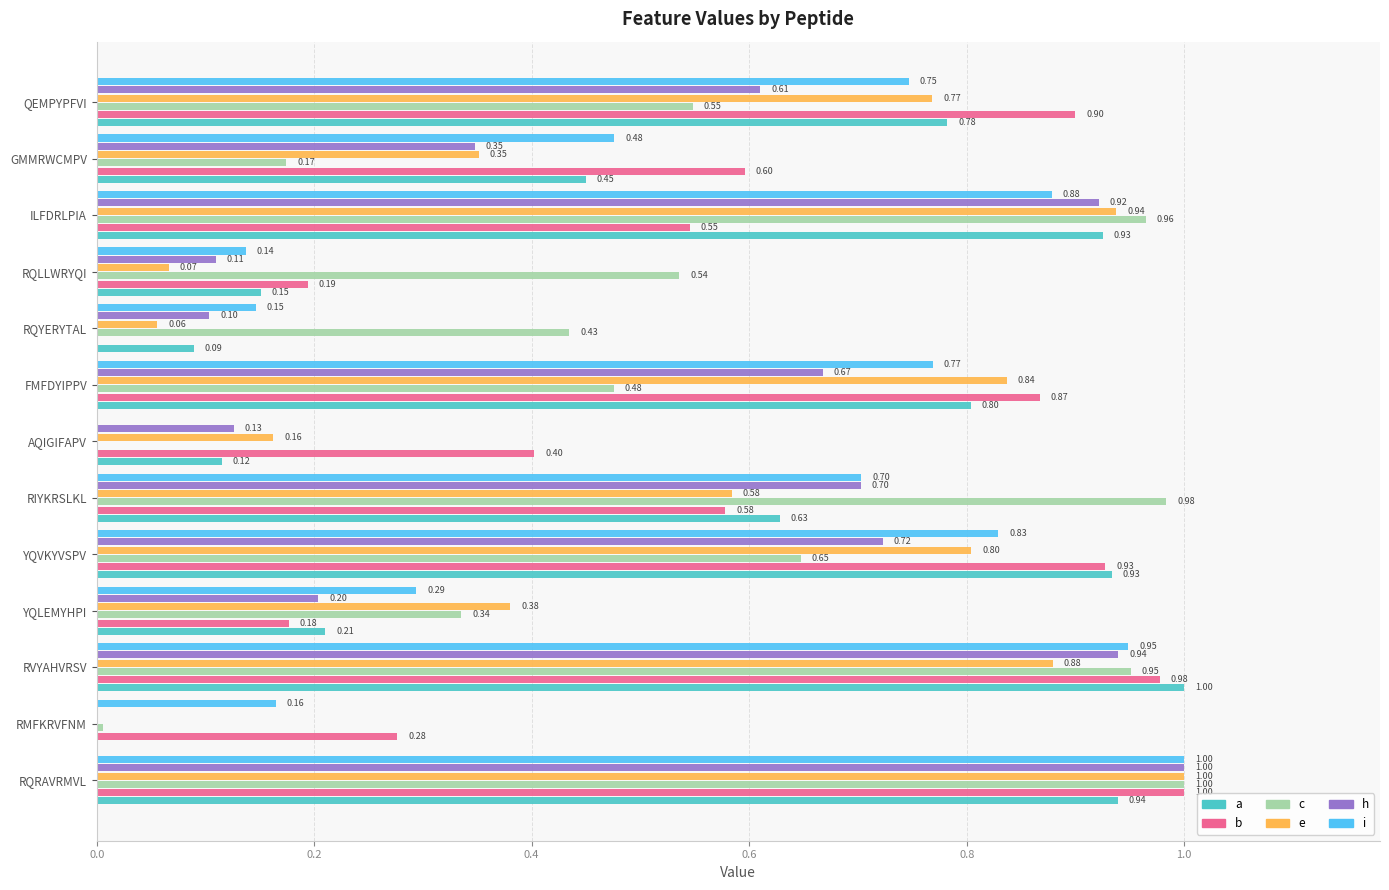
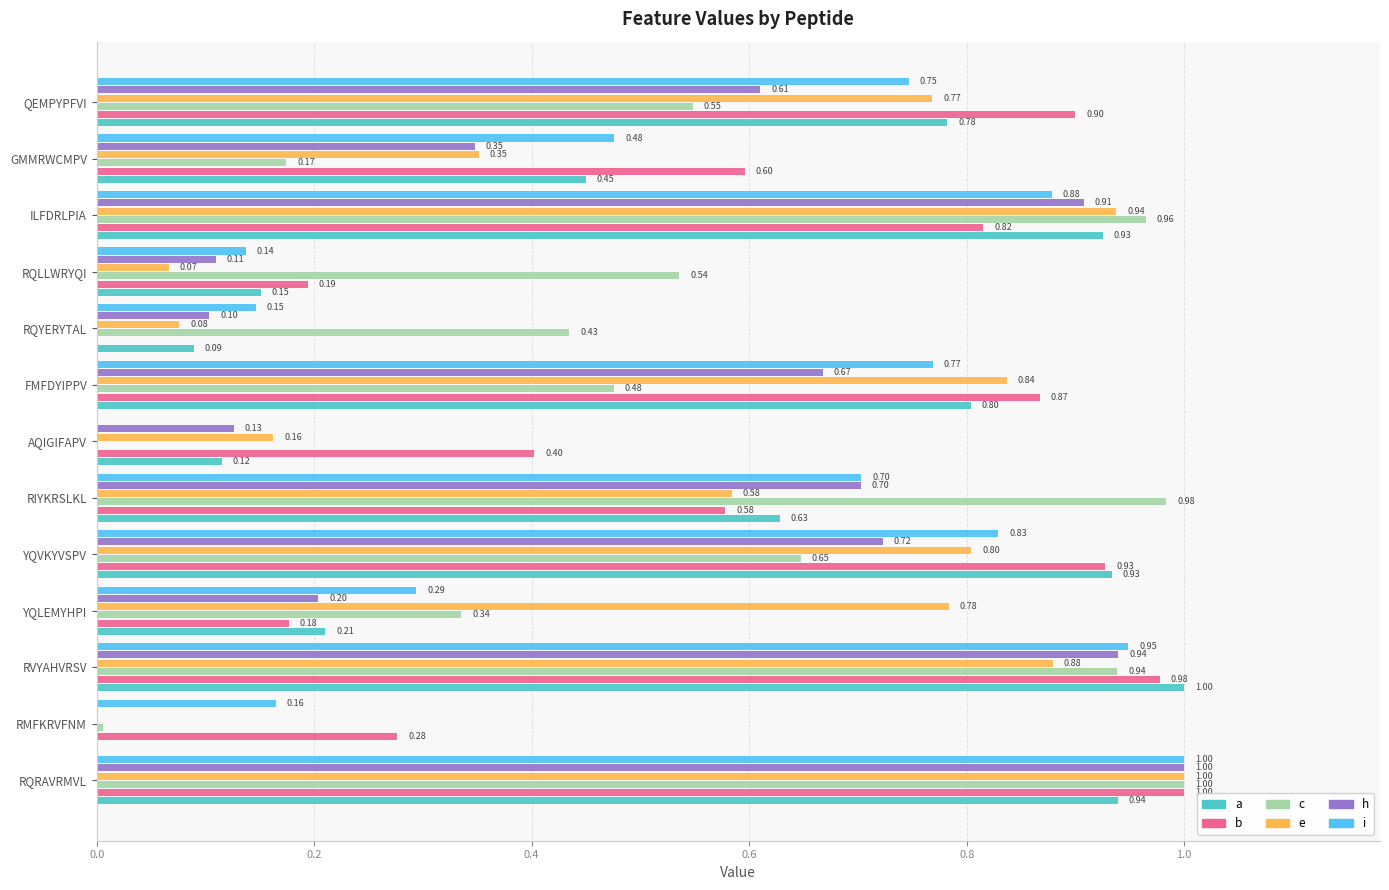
  {
    "b": {
      "QEMPYPFVI": 0.90,
      "GMMRWCMPV": 0.60,
-     "ILFDRLPIA": 0.55,
+     "ILFDRLPIA": 0.82,
      "RQLLWRYQI": 0.19,
      "FMFDYIPPV": 0.87,
      "AQIGIFAPV": 0.40,
      "RIYKRSLKL": 0.58,
      "YQLEMYHPI": 0.18,
      "RVYAHVRSV": 0.98,
      "RMFKRVFNM": 0.28
    },
    "c": {
      "QEMPYPFVI": 0.55,
      "GMMRWCMPV": 0.17,
      "ILFDRLPIA": 0.96,
      "RQLLWRYQI": 0.54,
      "RQYERYTAL": 0.43,
      "FMFDYIPPV": 0.48,
      "RIYKRSLKL": 0.98,
      "YQVKYVSPV": 0.65,
      "YQLEMYHPI": 0.34,
-     "RVYAHVRSV": 0.95,
+     "RVYAHVRSV": 0.94,
      "RQRAVRMVL": 1.00
    },
    "e": {
      "QEMPYPFVI": 0.77,
      "GMMRWCMPV": 0.35,
      "ILFDRLPIA": 0.94,
      "RQLLWRYQI": 0.07,
-     "RQYERYTAL": 0.06,
+     "RQYERYTAL": 0.08,
      "FMFDYIPPV": 0.84,
      "AQIGIFAPV": 0.16,
      "RIYKRSLKL": 0.58,
      "YQVKYVSPV": 0.80,
-     "YQLEMYHPI": 0.38,
+     "YQLEMYHPI": 0.78,
      "RVYAHVRSV": 0.88,
      "RQRAVRMVL": 1.00
    },
    "h": {
      "QEMPYPFVI": 0.61,
-     "ILFDRLPIA": 0.92,
+     "ILFDRLPIA": 0.91,
      "RQLLWRYQI": 0.11,
      "RQYERYTAL": 0.10,
      "FMFDYIPPV": 0.67,
      "AQIGIFAPV": 0.13,
      "RIYKRSLKL": 0.70,
      "YQVKYVSPV": 0.72,
      "YQLEMYHPI": 0.20,
      "RVYAHVRSV": 0.94,
      "RQRAVRMVL": 1.00
    }
  }
